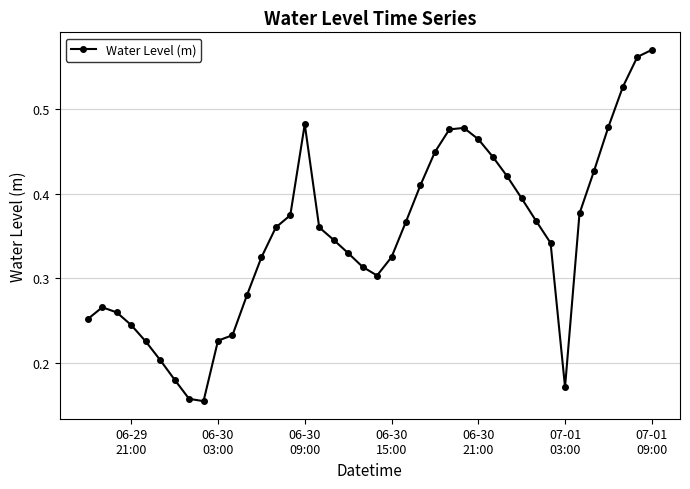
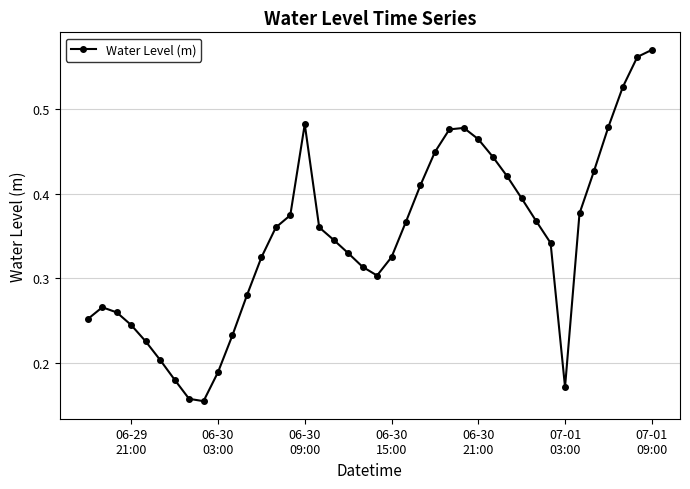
  {
    "06-29 21:00": 0.24,
-   "06-30 03:00": 0.23,
+   "06-30 03:00": 0.19,
    "06-30 09:00": 0.48,
    "06-30 15:00": 0.33,
    "06-30 21:00": 0.46,
    "07-01 03:00": 0.17,
    "07-01 09:00": 0.57
  }
